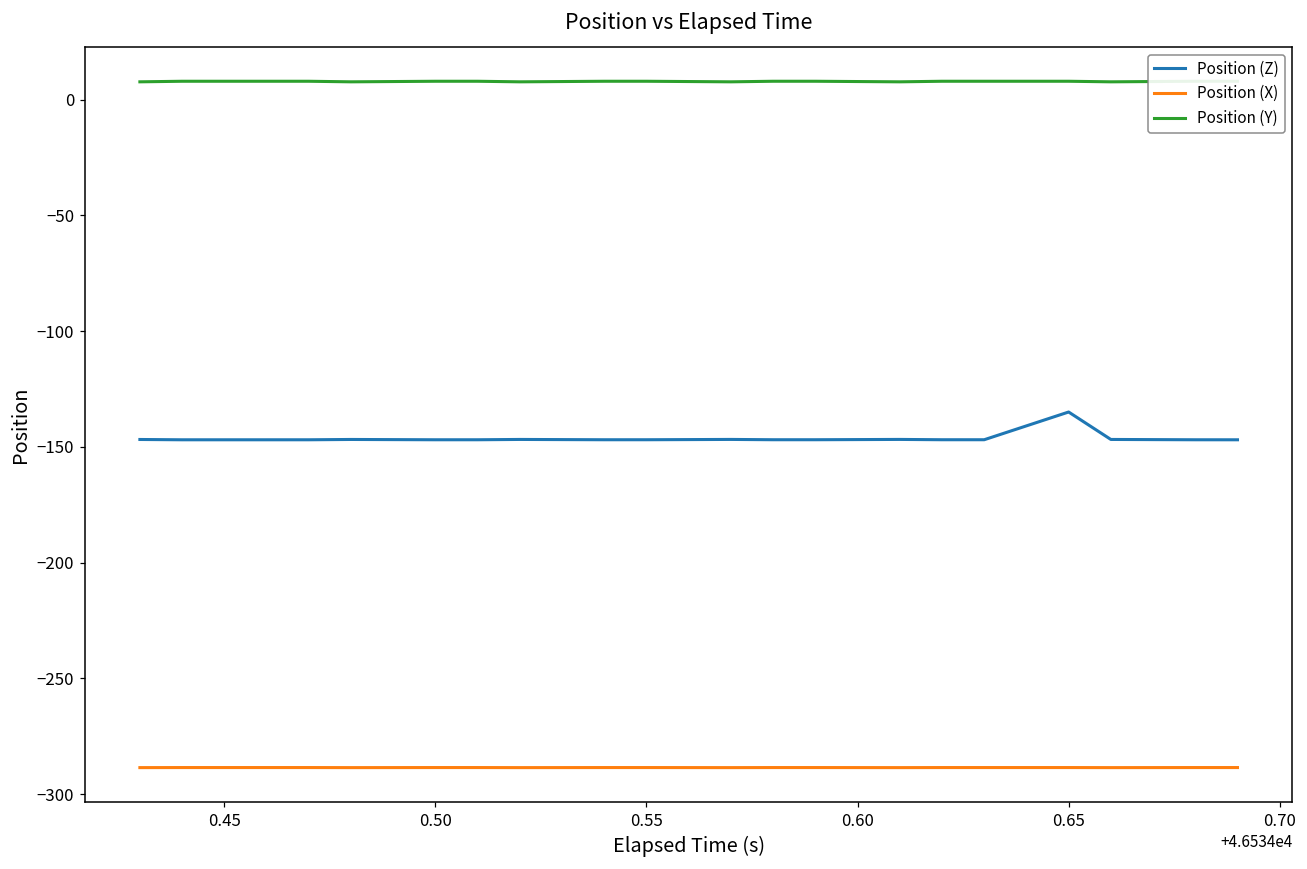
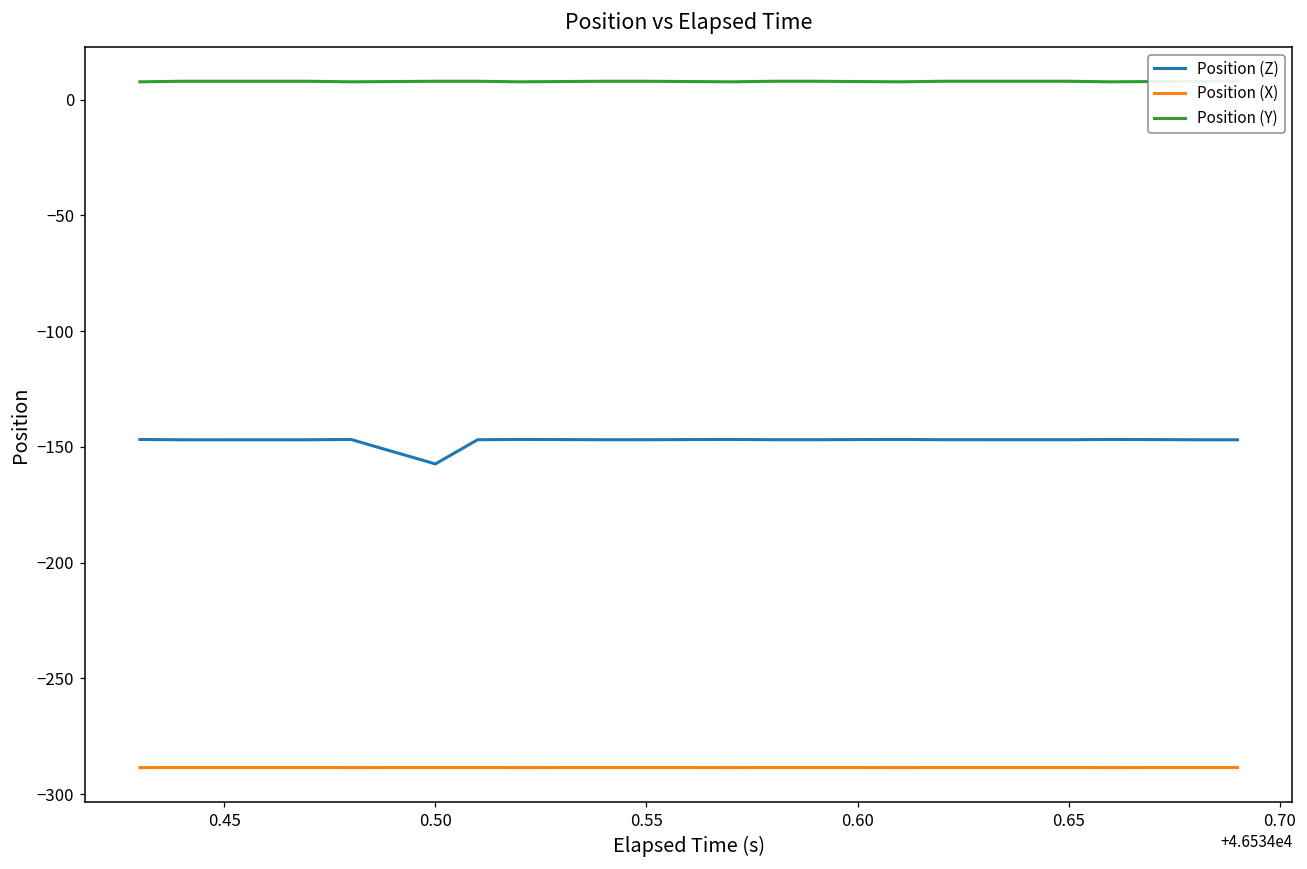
  {
    "Position (Z)": {
-     "0.50": -147,
+     "0.50": -157,
      "0.55": -147,
-     "0.65": -135
+     "0.65": -147
    },
    "Position (X)": {
      "0.50": -289,
      "0.55": -289,
      "0.65": -289
    },
    "Position (Y)": {
      "0.50": 8,
      "0.55": 8,
      "0.65": 8
    }
  }
